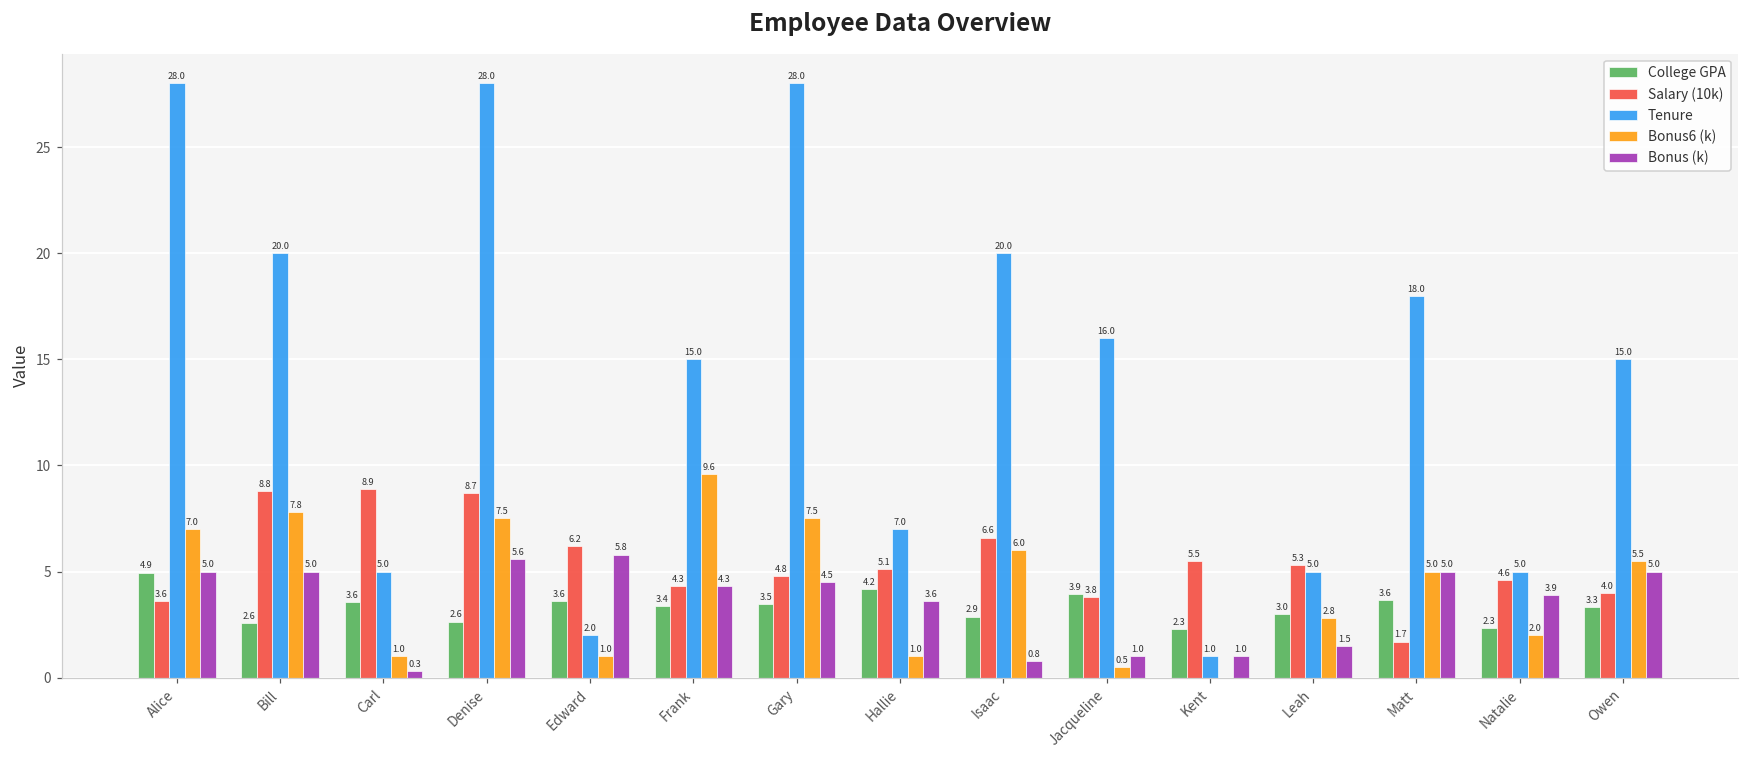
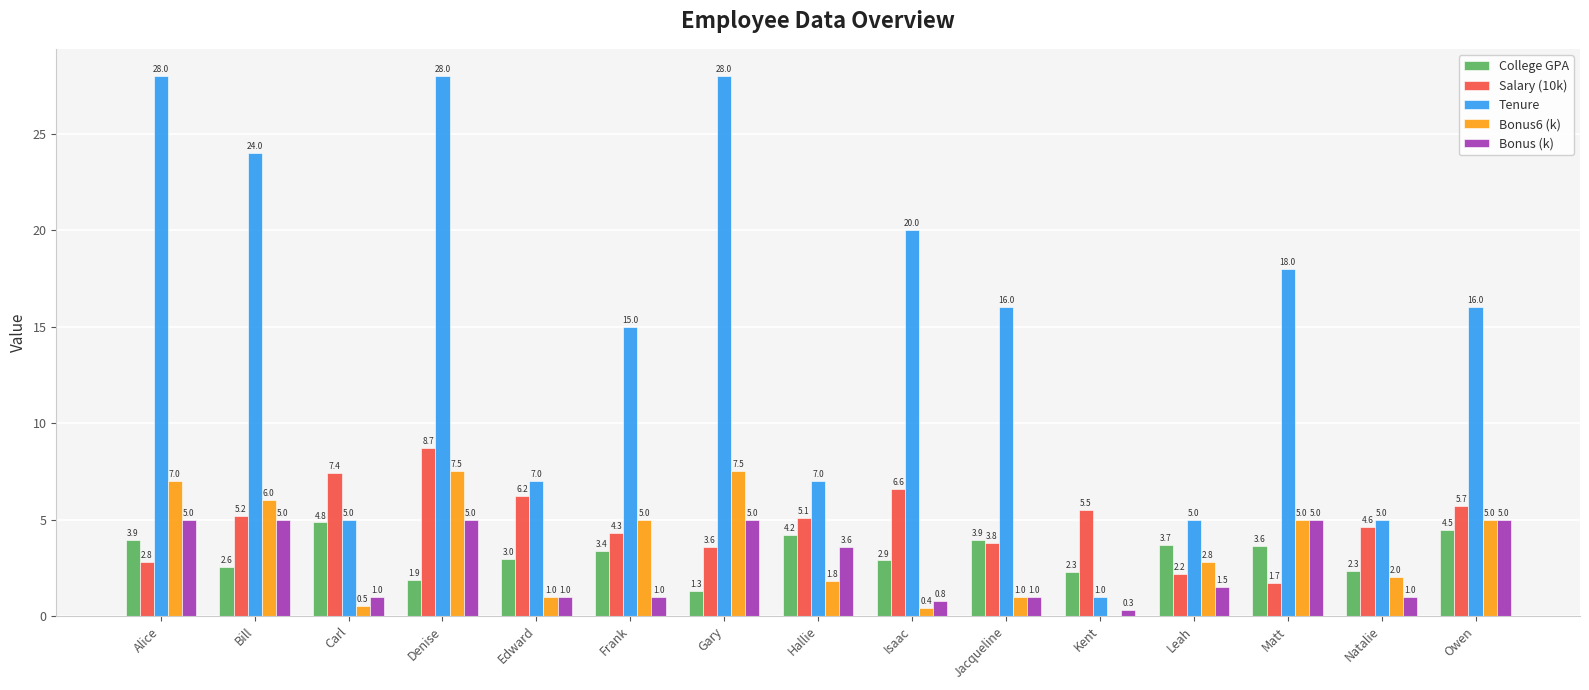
  {
    "College GPA": {
-     "Alice": 4.9,
+     "Alice": 3.9,
      "Bill": 2.6,
-     "Carl": 3.6,
-     "Denise": 2.6,
-     "Edward": 3.6,
+     "Carl": 4.8,
+     "Denise": 1.9,
+     "Edward": 3.0,
      "Frank": 3.4,
-     "Gary": 3.5,
+     "Gary": 1.3,
      "Hallie": 4.2,
      "Isaac": 2.9,
      "Jacqueline": 3.9,
      "Kent": 2.3,
-     "Leah": 3.0,
+     "Leah": 3.7,
      "Matt": 3.6,
      "Natalie": 2.3,
-     "Owen": 3.3
+     "Owen": 4.5
    },
    "Salary (10k)": {
-     "Alice": 3.6,
-     "Bill": 8.8,
-     "Carl": 8.9,
+     "Alice": 2.8,
+     "Bill": 5.2,
+     "Carl": 7.4,
      "Denise": 8.7,
      "Edward": 6.2,
      "Frank": 4.3,
-     "Gary": 4.8,
+     "Gary": 3.6,
      "Hallie": 5.1,
      "Isaac": 6.6,
      "Jacqueline": 3.8,
      "Kent": 5.5,
-     "Leah": 5.3,
+     "Leah": 2.2,
      "Matt": 1.7,
      "Natalie": 4.6,
-     "Owen": 4.0
+     "Owen": 5.7
    },
    "Tenure": {
      "Alice": 28.0,
-     "Bill": 20.0,
+     "Bill": 24.0,
      "Carl": 5.0,
      "Denise": 28.0,
-     "Edward": 2.0,
+     "Edward": 7.0,
      "Frank": 15.0,
      "Gary": 28.0,
      "Hallie": 7.0,
      "Isaac": 20.0,
      "Jacqueline": 16.0,
      "Kent": 1.0,
      "Leah": 5.0,
      "Matt": 18.0,
      "Natalie": 5.0,
-     "Owen": 15.0
+     "Owen": 16.0
    },
    "Bonus6 (k)": {
      "Alice": 7.0,
-     "Bill": 7.8,
-     "Carl": 1.0,
+     "Bill": 6.0,
+     "Carl": 0.5,
      "Denise": 7.5,
      "Edward": 1.0,
-     "Frank": 9.6,
+     "Frank": 5.0,
      "Gary": 7.5,
-     "Hallie": 1.0,
-     "Isaac": 6.0,
-     "Jacqueline": 0.5,
+     "Hallie": 1.8,
+     "Isaac": 0.4,
+     "Jacqueline": 1.0,
      "Leah": 2.8,
      "Matt": 5.0,
      "Natalie": 2.0,
-     "Owen": 5.5
+     "Owen": 5.0
    },
    "Bonus (k)": {
      "Alice": 5.0,
      "Bill": 5.0,
-     "Carl": 0.3,
-     "Denise": 5.6,
-     "Edward": 5.8,
-     "Frank": 4.3,
-     "Gary": 4.5,
+     "Carl": 1.0,
+     "Denise": 5.0,
+     "Edward": 1.0,
+     "Frank": 1.0,
+     "Gary": 5.0,
      "Hallie": 3.6,
      "Isaac": 0.8,
      "Jacqueline": 1.0,
-     "Kent": 1.0,
+     "Kent": 0.3,
      "Leah": 1.5,
      "Matt": 5.0,
-     "Natalie": 3.9,
+     "Natalie": 1.0,
      "Owen": 5.0
    }
  }
